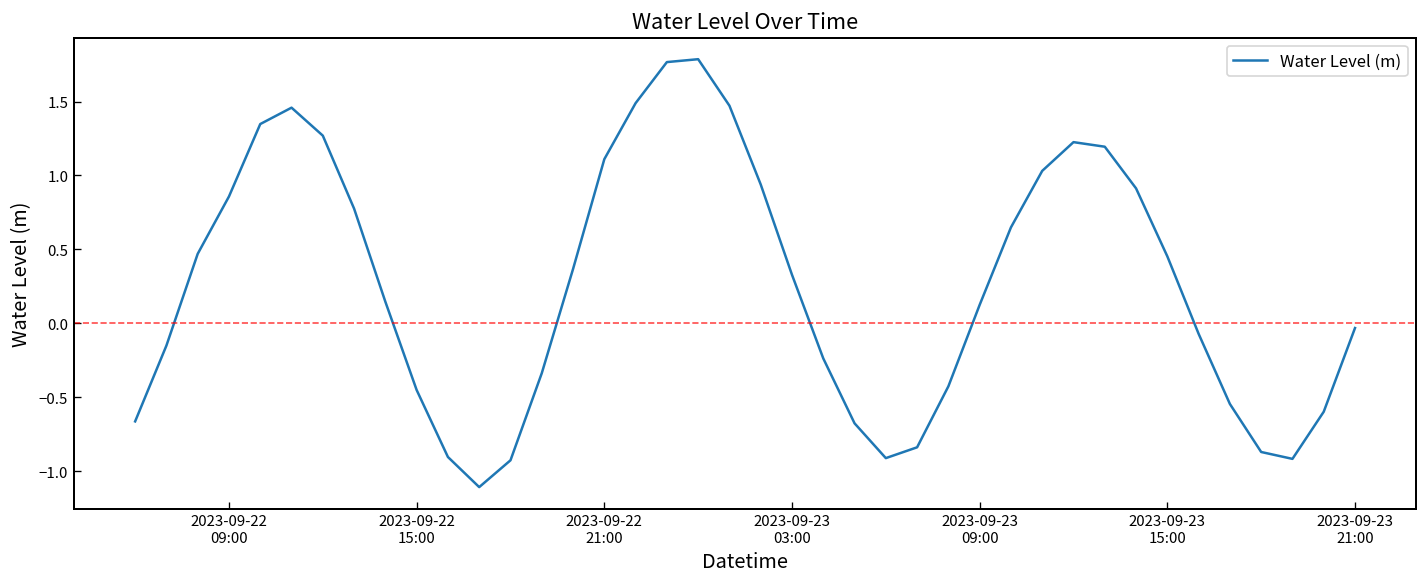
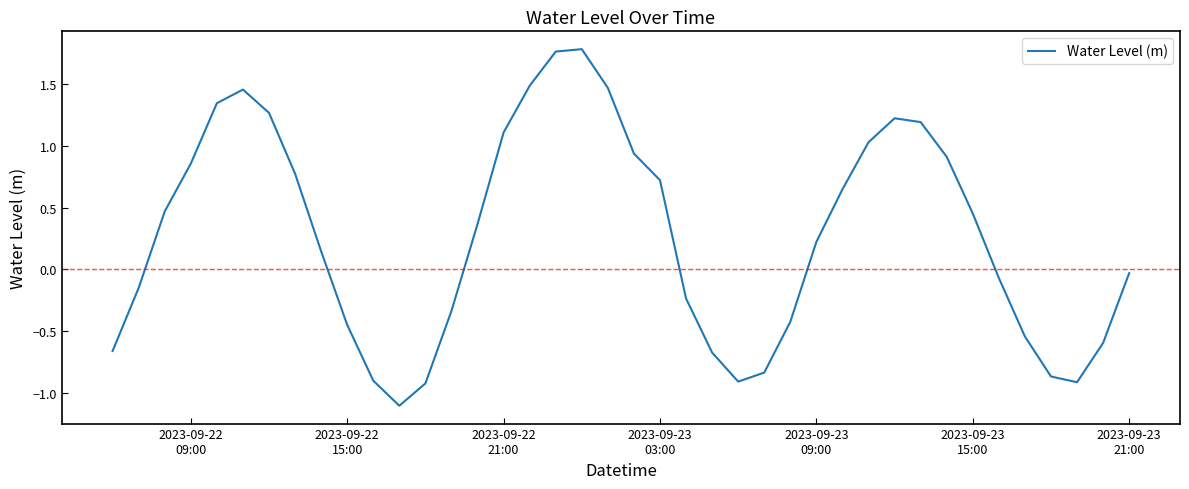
  {
    "2023-09-22 09:00": 0.86,
    "2023-09-22 15:00": -0.45,
    "2023-09-22 21:00": 1.11,
-   "2023-09-23 03:00": 0.33,
-   "2023-09-23 09:00": 0.13,
+   "2023-09-23 03:00": 0.72,
+   "2023-09-23 09:00": 0.22,
    "2023-09-23 15:00": 0.45,
    "2023-09-23 21:00": -0.03
  }
